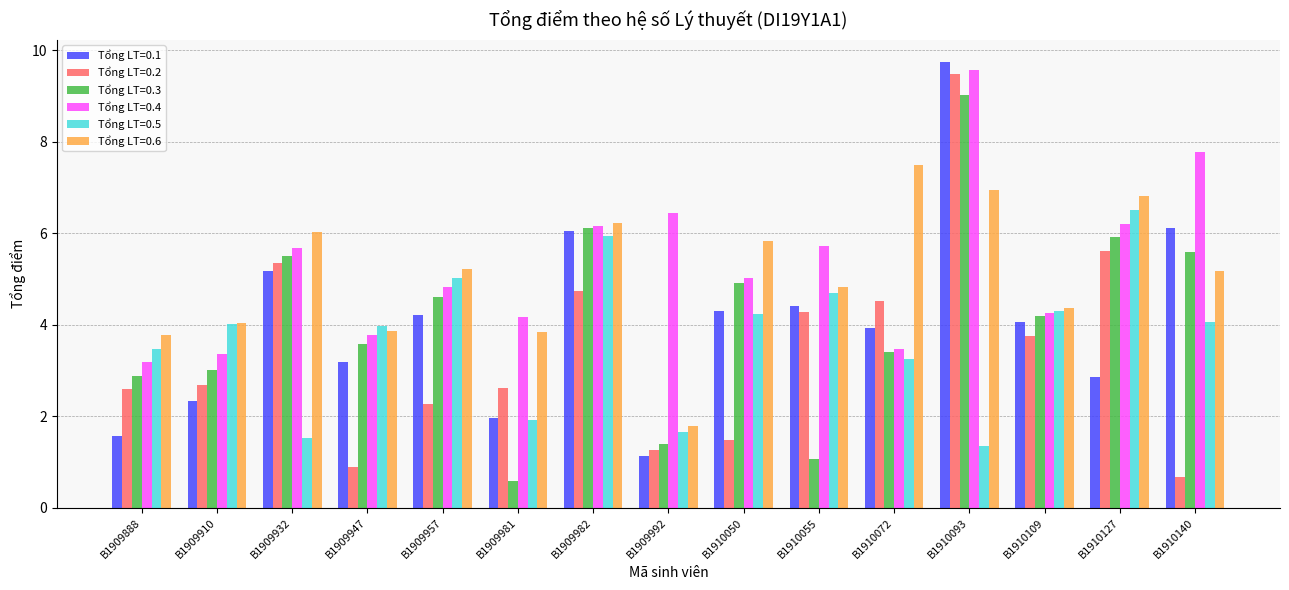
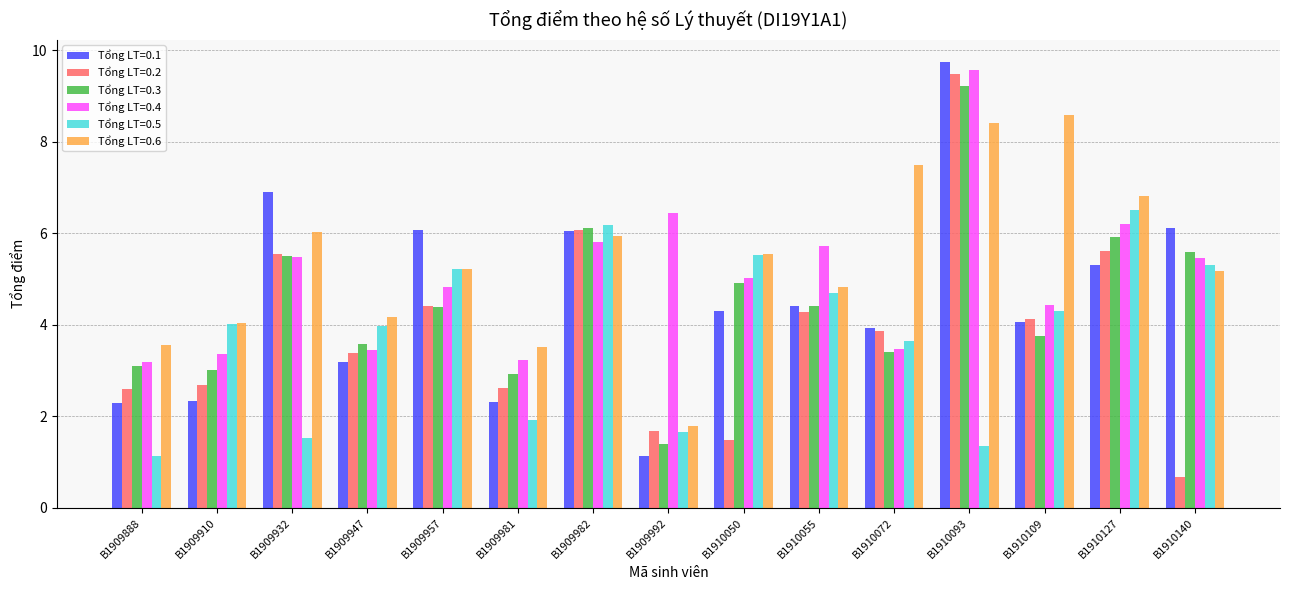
  {
    "Tổng LT=0.1": {
-     "B1909888": 1.6,
+     "B1909888": 2.3,
      "B1909910": 2.3,
-     "B1909932": 5.2,
+     "B1909932": 6.9,
      "B1909947": 3.2,
-     "B1909957": 4.2,
-     "B1909981": 2.0,
+     "B1909957": 6.1,
+     "B1909981": 2.3,
      "B1909982": 6.0,
      "B1909992": 1.1,
      "B1910050": 4.3,
      "B1910055": 4.4,
      "B1910072": 3.9,
      "B1910093": 9.7,
      "B1910109": 4.1,
-     "B1910127": 2.9,
+     "B1910127": 5.3,
      "B1910140": 6.1
    },
    "Tổng LT=0.2": {
      "B1909888": 2.6,
      "B1909910": 2.7,
-     "B1909932": 5.3,
-     "B1909947": 0.9,
-     "B1909957": 2.3,
+     "B1909932": 5.5,
+     "B1909947": 3.4,
+     "B1909957": 4.4,
      "B1909981": 2.6,
-     "B1909982": 4.7,
-     "B1909992": 1.3,
+     "B1909982": 6.1,
+     "B1909992": 1.7,
      "B1910050": 1.5,
      "B1910055": 4.3,
-     "B1910072": 4.5,
+     "B1910072": 3.9,
      "B1910093": 9.5,
-     "B1910109": 3.8,
+     "B1910109": 4.1,
      "B1910127": 5.6,
      "B1910140": 0.7
    },
    "Tổng LT=0.3": {
-     "B1909888": 2.9,
+     "B1909888": 3.1,
      "B1909910": 3.0,
      "B1909932": 5.5,
      "B1909947": 3.6,
-     "B1909957": 4.6,
-     "B1909981": 0.6,
+     "B1909957": 4.4,
+     "B1909981": 2.9,
      "B1909982": 6.1,
      "B1909992": 1.4,
      "B1910050": 4.9,
-     "B1910055": 1.1,
+     "B1910055": 4.4,
      "B1910072": 3.4,
-     "B1910093": 9.0,
-     "B1910109": 4.2,
+     "B1910093": 9.2,
+     "B1910109": 3.8,
      "B1910127": 5.9,
      "B1910140": 5.6
    },
    "Tổng LT=0.4": {
      "B1909888": 3.2,
      "B1909910": 3.4,
-     "B1909932": 5.7,
-     "B1909947": 3.8,
+     "B1909932": 5.5,
+     "B1909947": 3.4,
      "B1909957": 4.8,
-     "B1909981": 4.2,
-     "B1909982": 6.1,
+     "B1909981": 3.2,
+     "B1909982": 5.8,
      "B1909992": 6.4,
      "B1910050": 5.0,
      "B1910055": 5.7,
      "B1910072": 3.5,
      "B1910093": 9.6,
-     "B1910109": 4.2,
+     "B1910109": 4.4,
      "B1910127": 6.2,
-     "B1910140": 7.8
+     "B1910140": 5.4
    },
    "Tổng LT=0.5": {
-     "B1909888": 3.5,
+     "B1909888": 1.1,
      "B1909910": 4.0,
      "B1909932": 1.5,
      "B1909947": 4.0,
-     "B1909957": 5.0,
+     "B1909957": 5.2,
      "B1909981": 1.9,
-     "B1909982": 5.9,
+     "B1909982": 6.2,
      "B1909992": 1.7,
-     "B1910050": 4.2,
+     "B1910050": 5.5,
      "B1910055": 4.7,
-     "B1910072": 3.3,
+     "B1910072": 3.7,
      "B1910093": 1.4,
      "B1910109": 4.3,
      "B1910127": 6.5,
-     "B1910140": 4.1
+     "B1910140": 5.3
    },
    "Tổng LT=0.6": {
-     "B1909888": 3.8,
+     "B1909888": 3.6,
      "B1909910": 4.0,
      "B1909932": 6.0,
-     "B1909947": 3.9,
+     "B1909947": 4.2,
      "B1909957": 5.2,
-     "B1909981": 3.8,
-     "B1909982": 6.2,
+     "B1909981": 3.5,
+     "B1909982": 5.9,
      "B1909992": 1.8,
-     "B1910050": 5.8,
+     "B1910050": 5.5,
      "B1910055": 4.8,
      "B1910072": 7.5,
-     "B1910093": 6.9,
-     "B1910109": 4.4,
+     "B1910093": 8.4,
+     "B1910109": 8.6,
      "B1910127": 6.8,
      "B1910140": 5.2
    }
  }
